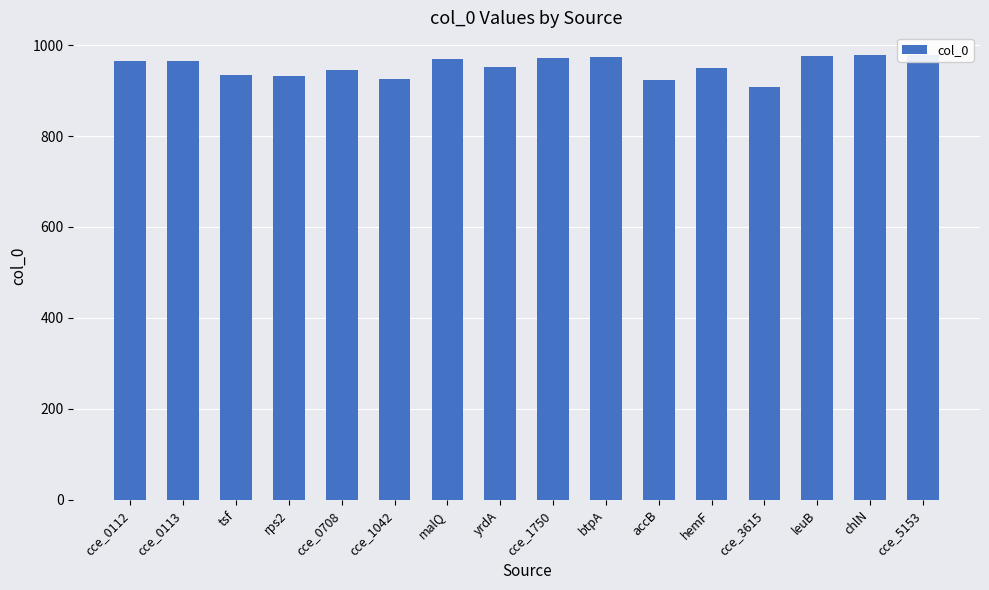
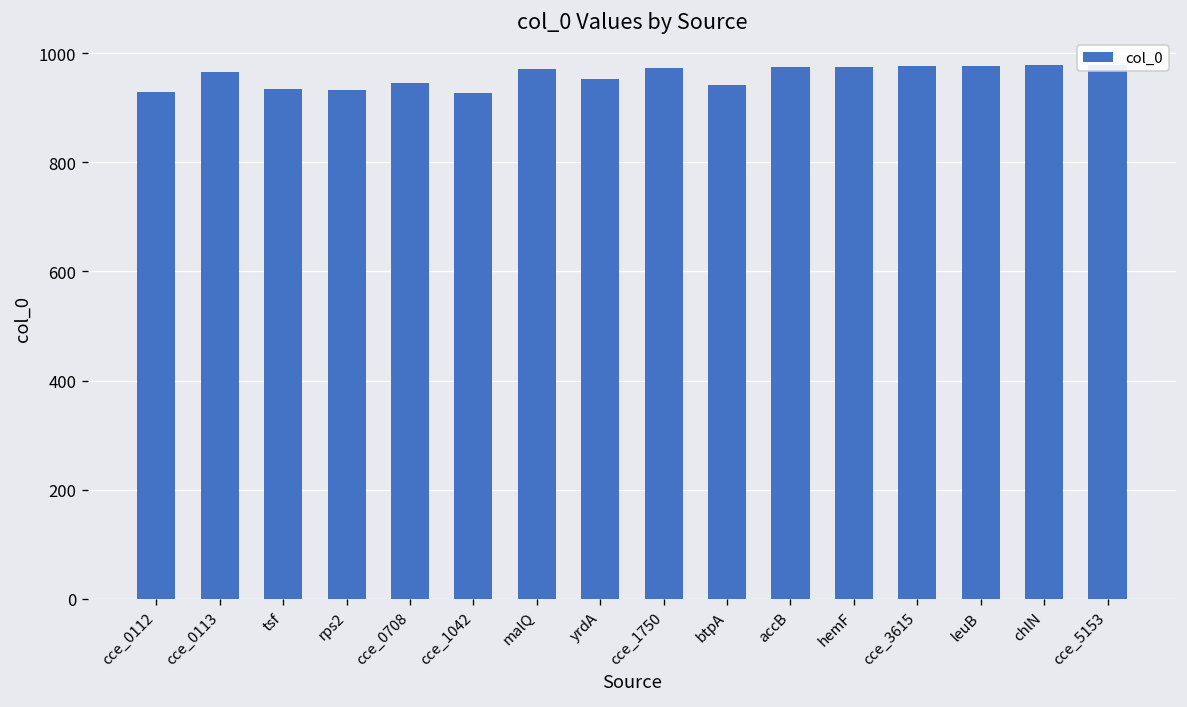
  {
-   "cce_0112": 960,
+   "cce_0112": 930,
    "cce_0113": 970,
    "tsf": 940,
    "rps2": 930,
    "cce_0708": 950,
    "cce_1042": 930,
    "malQ": 970,
    "yrdA": 950,
    "cce_1750": 970,
-   "btpA": 970,
-   "accB": 920,
-   "hemF": 950,
-   "cce_3615": 910,
+   "btpA": 940,
+   "accB": 970,
+   "hemF": 980,
+   "cce_3615": 980,
    "leuB": 980,
    "chlN": 980
  }
